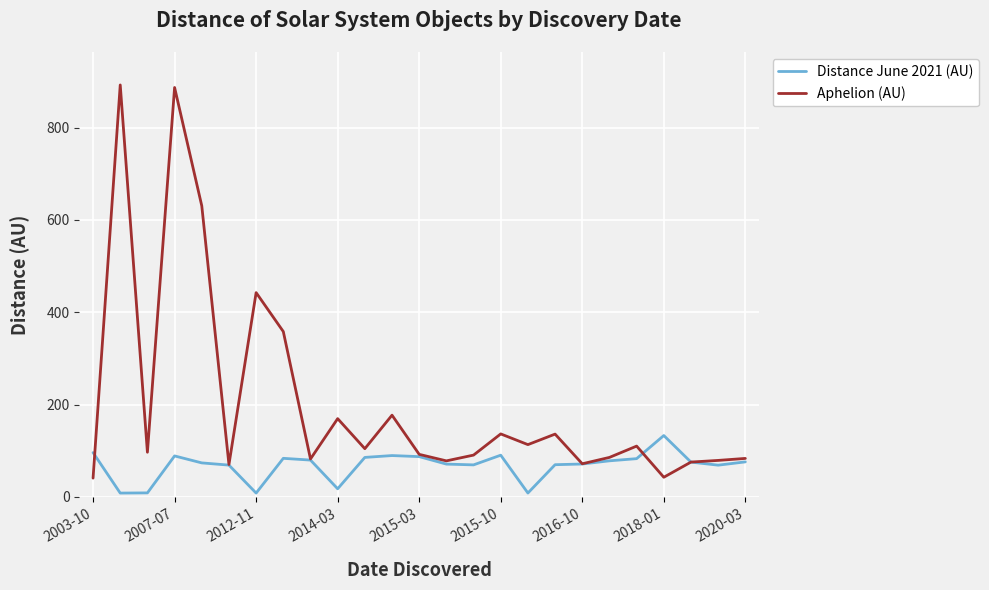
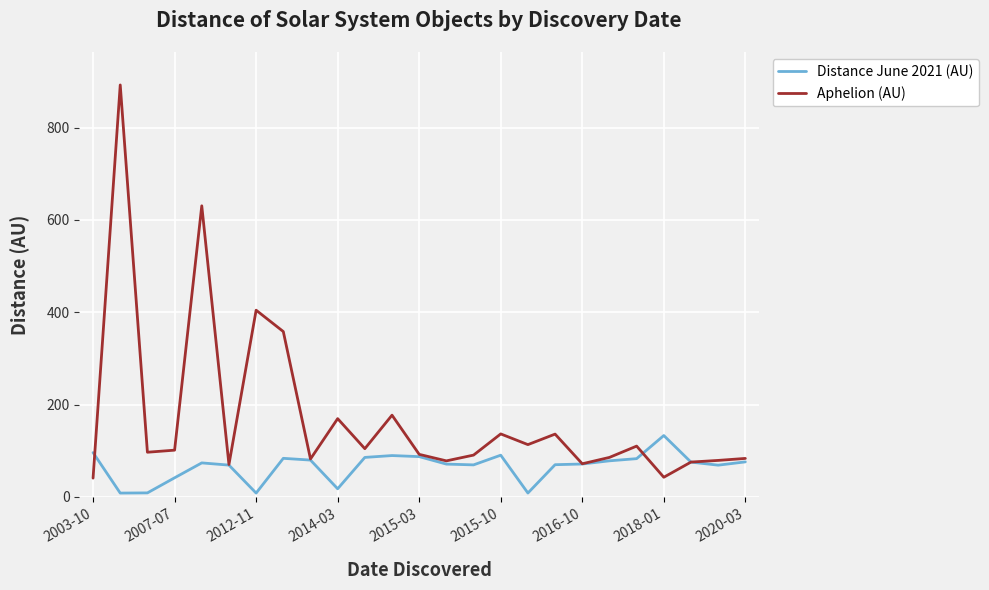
  {
    "Distance June 2021 (AU)": {
      "2003-10": 100,
-     "2007-07": 90,
+     "2007-07": 40,
      "2012-11": 10,
      "2014-03": 20,
      "2015-10": 90,
      "2018-01": 130,
      "2020-03": 80
    },
    "Aphelion (AU)": {
      "2003-10": 40,
-     "2007-07": 890,
-     "2012-11": 440,
+     "2007-07": 100,
+     "2012-11": 400,
      "2014-03": 170,
      "2015-10": 140,
      "2018-01": 40,
      "2020-03": 80
    }
  }
